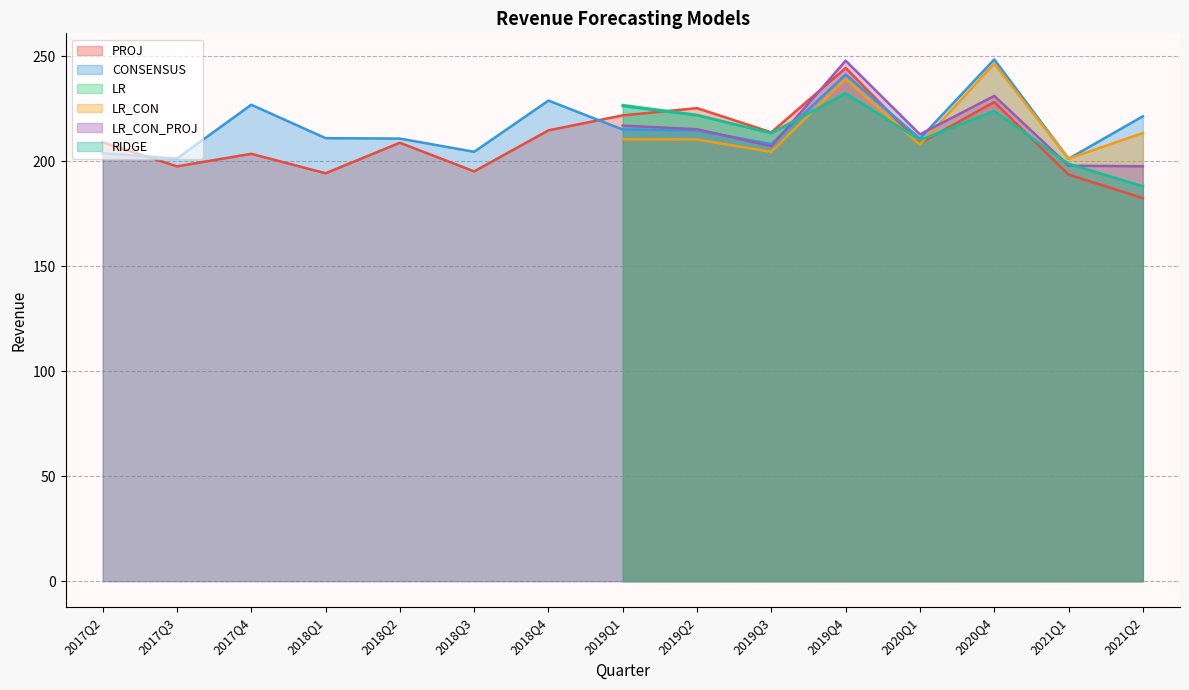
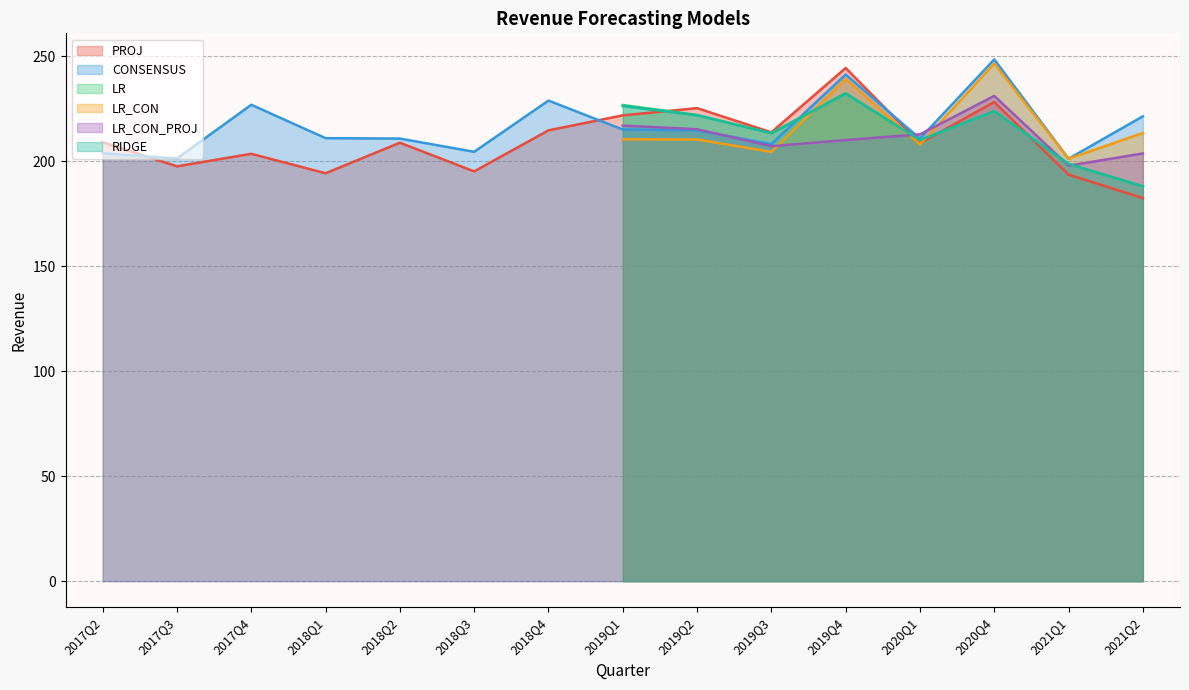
  {
    "LR_CON_PROJ": {
      "2019Q1": 217,
-     "2019Q4": 248,
+     "2019Q4": 210,
      "2020Q1": 213,
      "2020Q4": 231,
-     "2021Q2": 198
+     "2021Q2": 204
    }
  }
